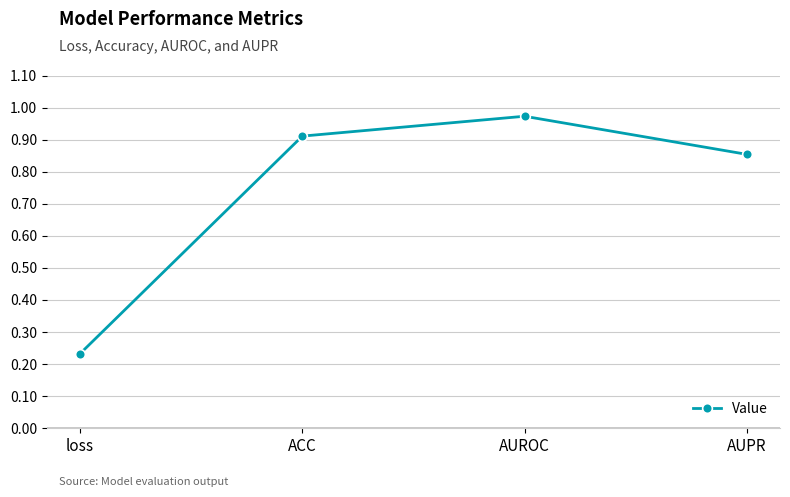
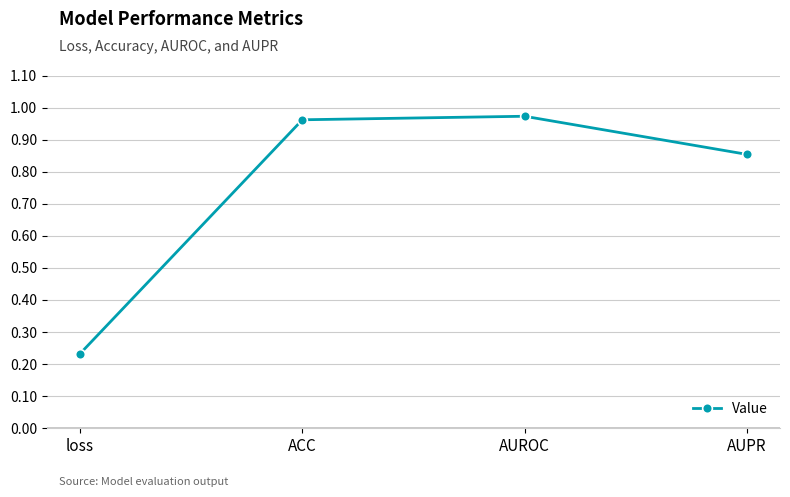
  {
    "loss": 0.23,
-   "ACC": 0.91,
+   "ACC": 0.96,
    "AUROC": 0.97,
    "AUPR": 0.85
  }
